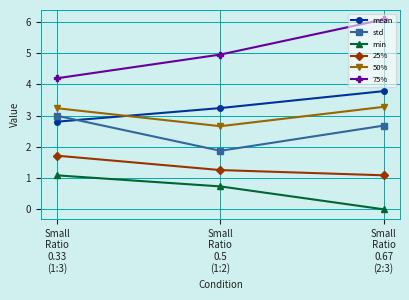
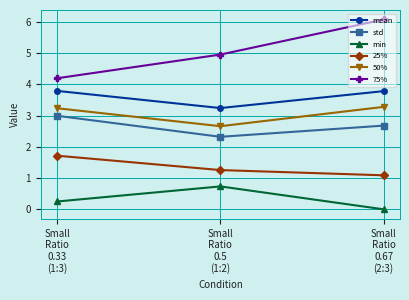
  {
    "mean": {
-     "Small Ratio 0.33 (1:3)": 2.8,
+     "Small Ratio 0.33 (1:3)": 3.8,
      "Small Ratio 0.5 (1:2)": 3.2,
      "Small Ratio 0.67 (2:3)": 3.8
    },
    "std": {
      "Small Ratio 0.33 (1:3)": 3.0,
-     "Small Ratio 0.5 (1:2)": 1.9,
+     "Small Ratio 0.5 (1:2)": 2.3,
      "Small Ratio 0.67 (2:3)": 2.7
    },
    "min": {
-     "Small Ratio 0.33 (1:3)": 1.1,
+     "Small Ratio 0.33 (1:3)": 0.2,
      "Small Ratio 0.5 (1:2)": 0.7,
      "Small Ratio 0.67 (2:3)": 0.0
    },
    "75%": {
      "Small Ratio 0.33 (1:3)": 4.2,
      "Small Ratio 0.5 (1:2)": 5.0
    }
  }
